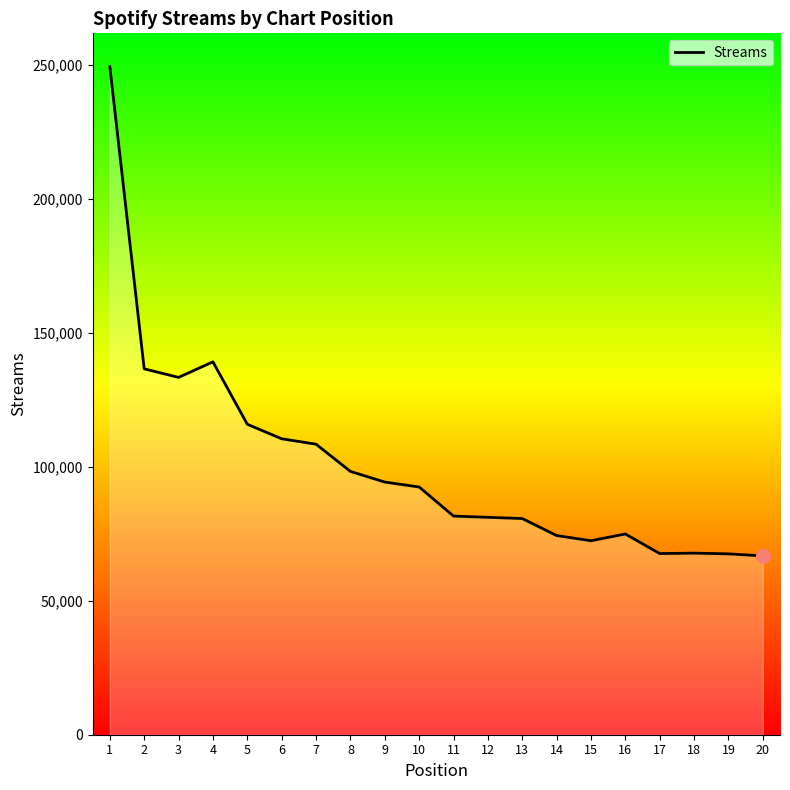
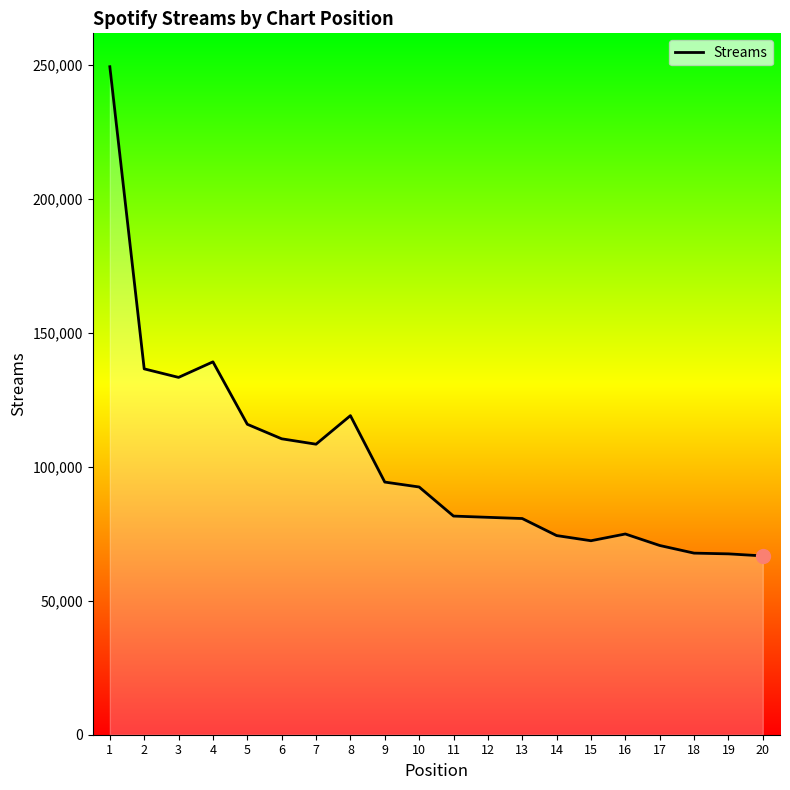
  {
    "Streams": {
      "1": "249,000",
      "2": "137,000",
      "3": "133,000",
      "4": "139,000",
      "5": "116,000",
      "6": "110,000",
      "7": "108,000",
-     "8": "98,000",
+     "8": "119,000",
      "9": "94,000",
      "10": "92,000",
      "11": "82,000",
      "12": "81,000",
      "13": "81,000",
      "14": "74,000",
      "15": "72,000",
      "16": "75,000",
-     "17": "68,000",
+     "17": "71,000",
      "18": "68,000",
      "19": "68,000"
    }
  }
